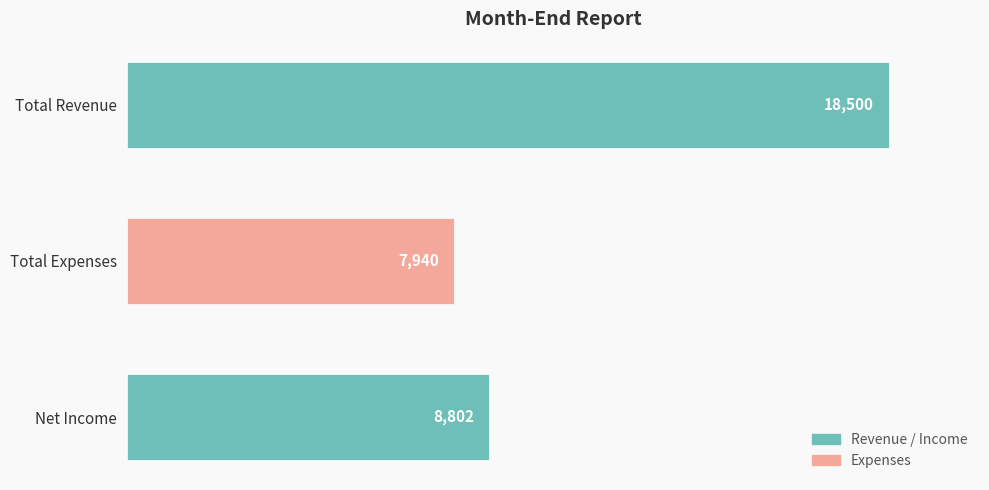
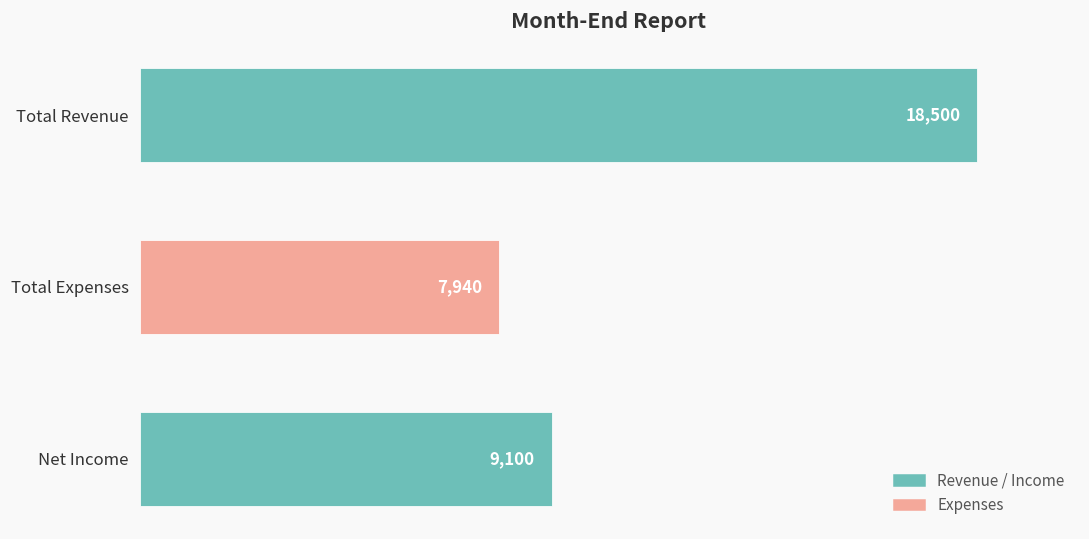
  {
    "Total Revenue": "18,500",
    "Total Expenses": "7,940",
-   "Net Income": "8,802"
+   "Net Income": "9,100"
  }
